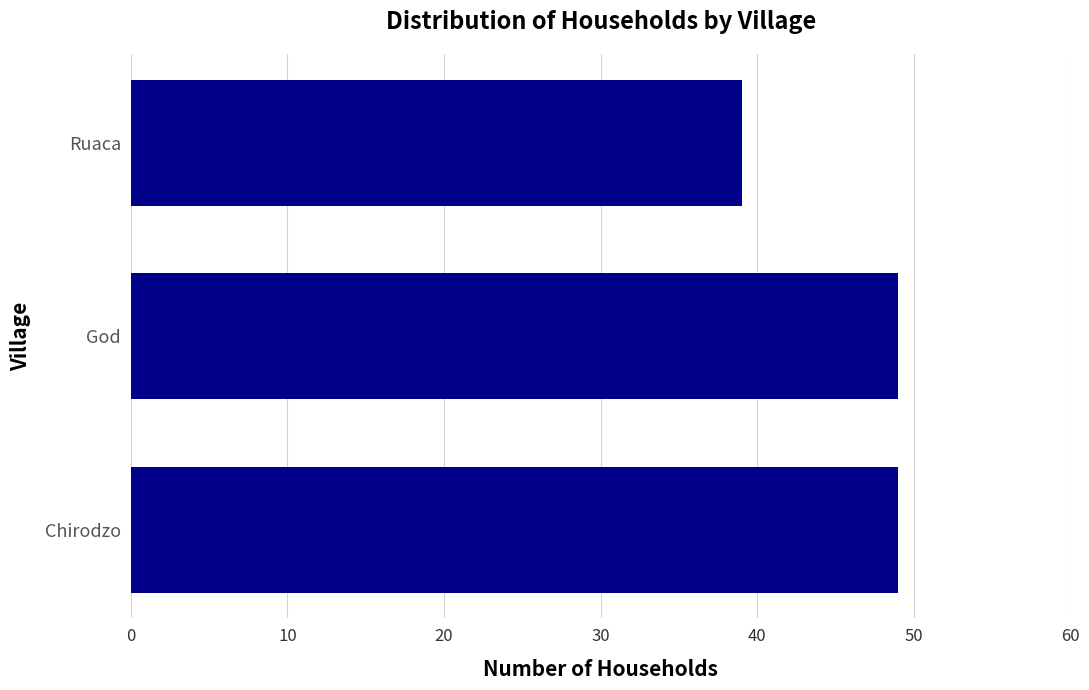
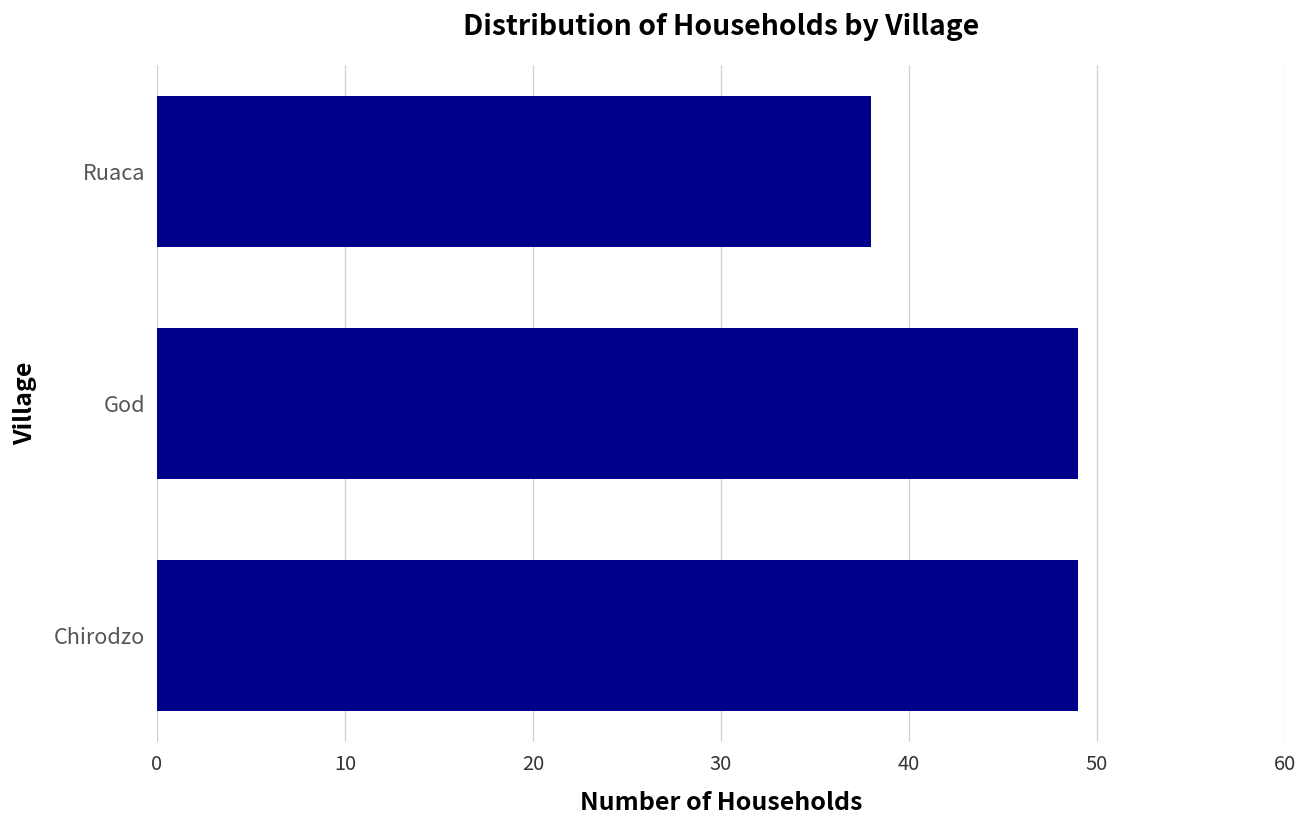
  {
-   "Ruaca": 39,
+   "Ruaca": 38,
    "God": 49,
    "Chirodzo": 49
  }
